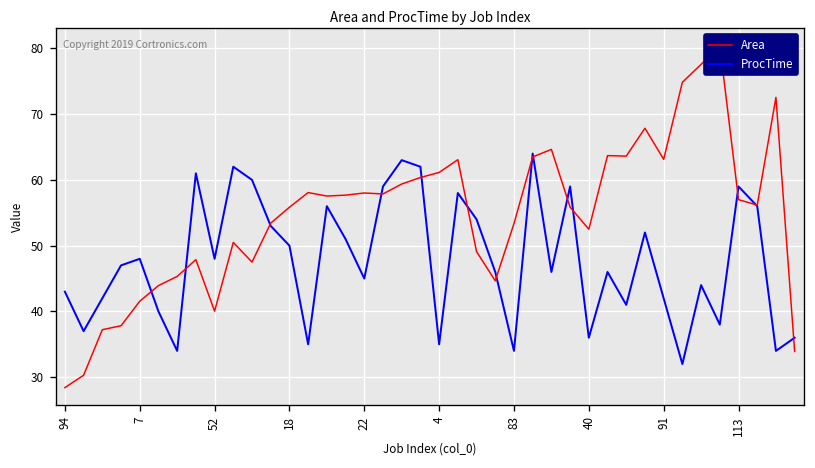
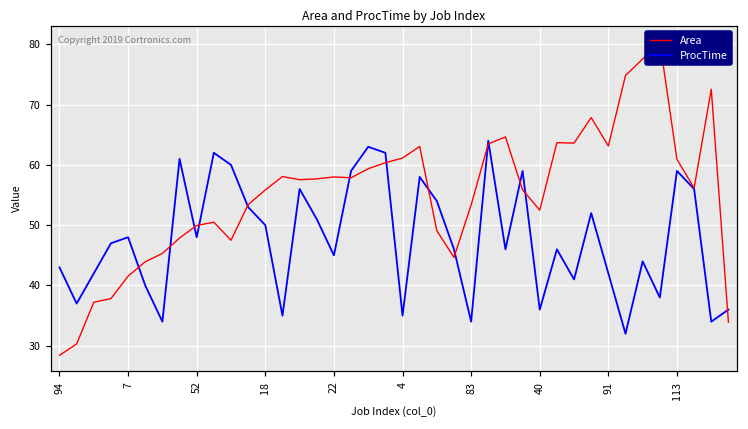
  {
    "Area": {
      "94": 28,
-     "52": 40,
+     "52": 50,
      "4": 61,
      "83": 53,
      "40": 52,
      "91": 63,
-     "113": 57
+     "113": 61
    },
    "ProcTime": {
      "94": 43,
      "52": 48,
      "4": 35,
      "83": 34,
      "40": 36,
      "91": 42,
      "113": 59
    }
  }
